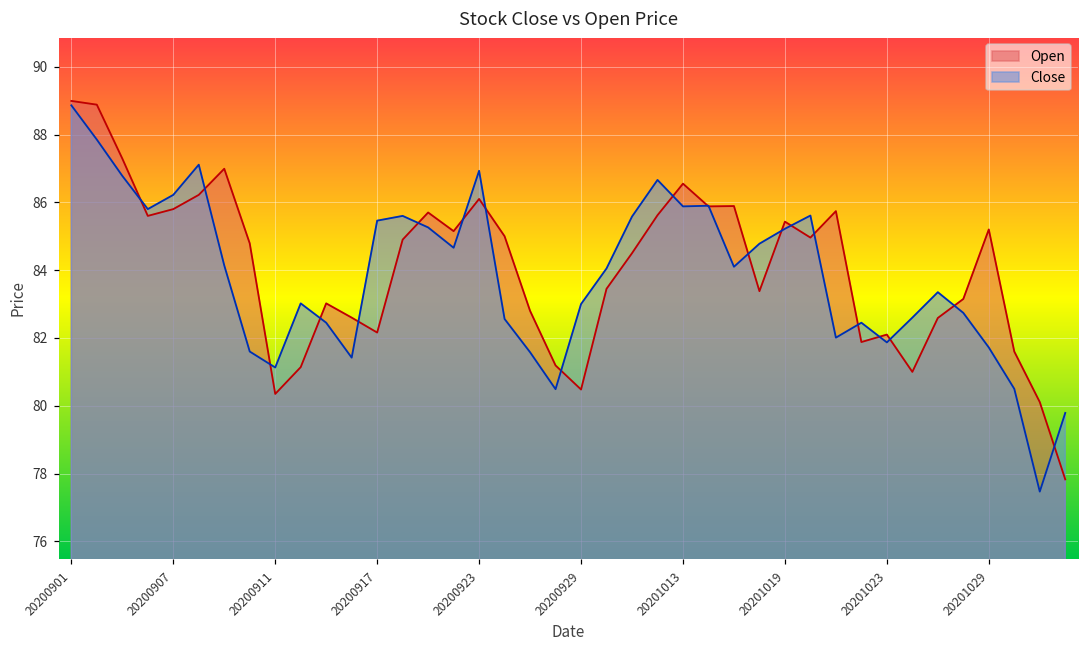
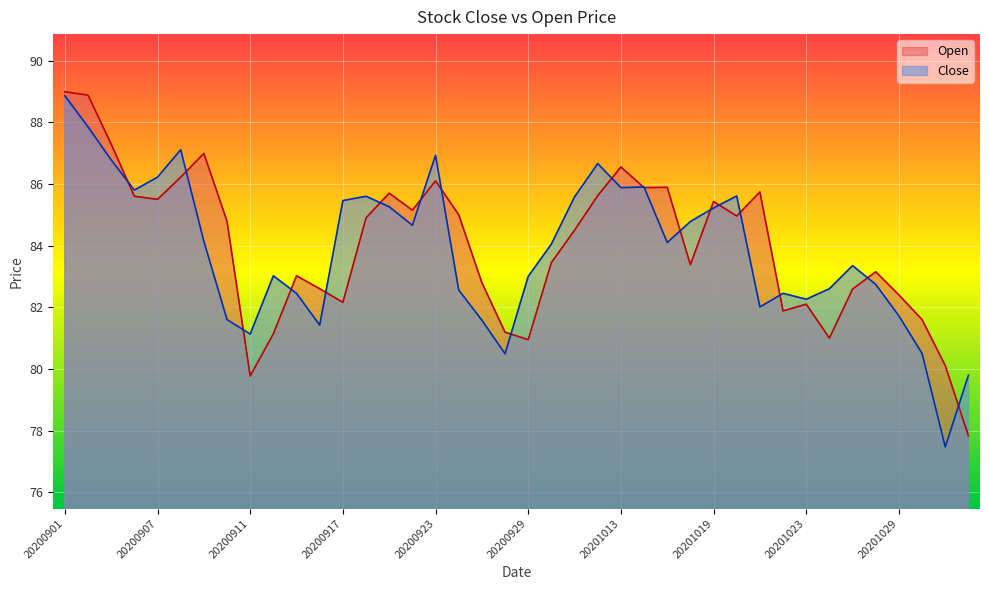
  {
    "Open": {
      "20200901": 89.0,
-     "20200907": 85.8,
-     "20200911": 80.4,
+     "20200907": 85.5,
+     "20200911": 79.8,
      "20200917": 82.2,
      "20200923": 86.1,
-     "20200929": 80.5,
+     "20200929": 81.0,
      "20201013": 86.6,
      "20201019": 85.4,
      "20201023": 82.1,
-     "20201029": 85.2
+     "20201029": 82.4
    },
    "Close": {
      "20200901": 88.9,
      "20200907": 86.2,
      "20200911": 81.1,
      "20200917": 85.5,
      "20200923": 86.9,
      "20200929": 83.0,
      "20201013": 85.9,
      "20201019": 85.2,
-     "20201023": 81.9,
+     "20201023": 82.3,
      "20201029": 81.7
    }
  }
